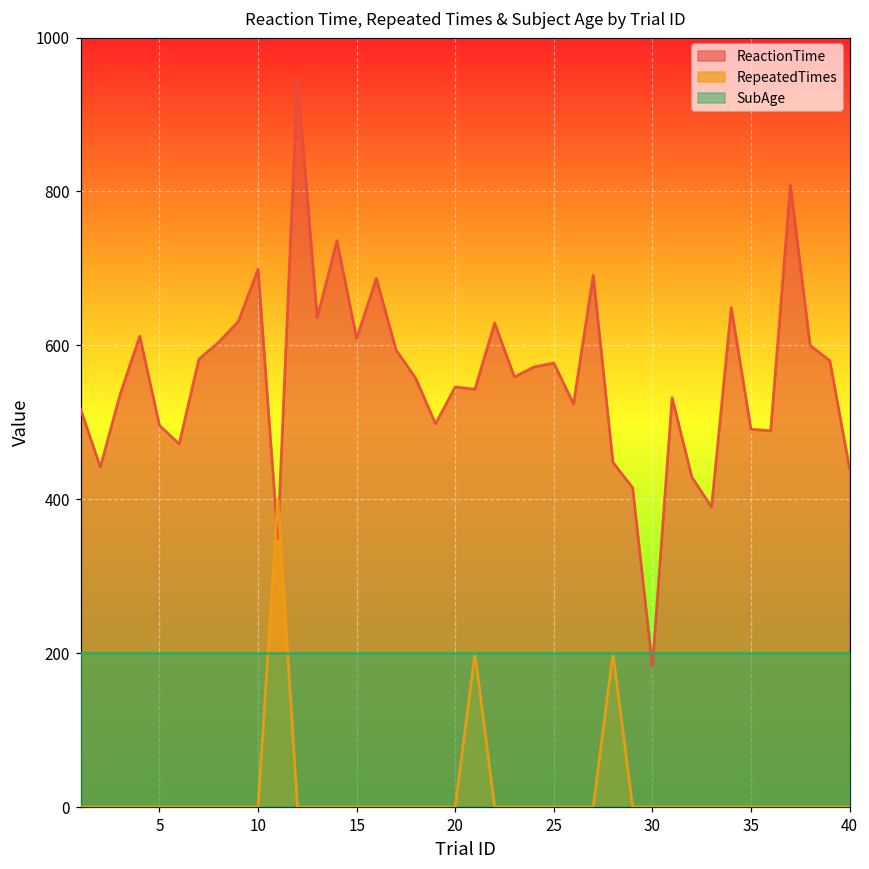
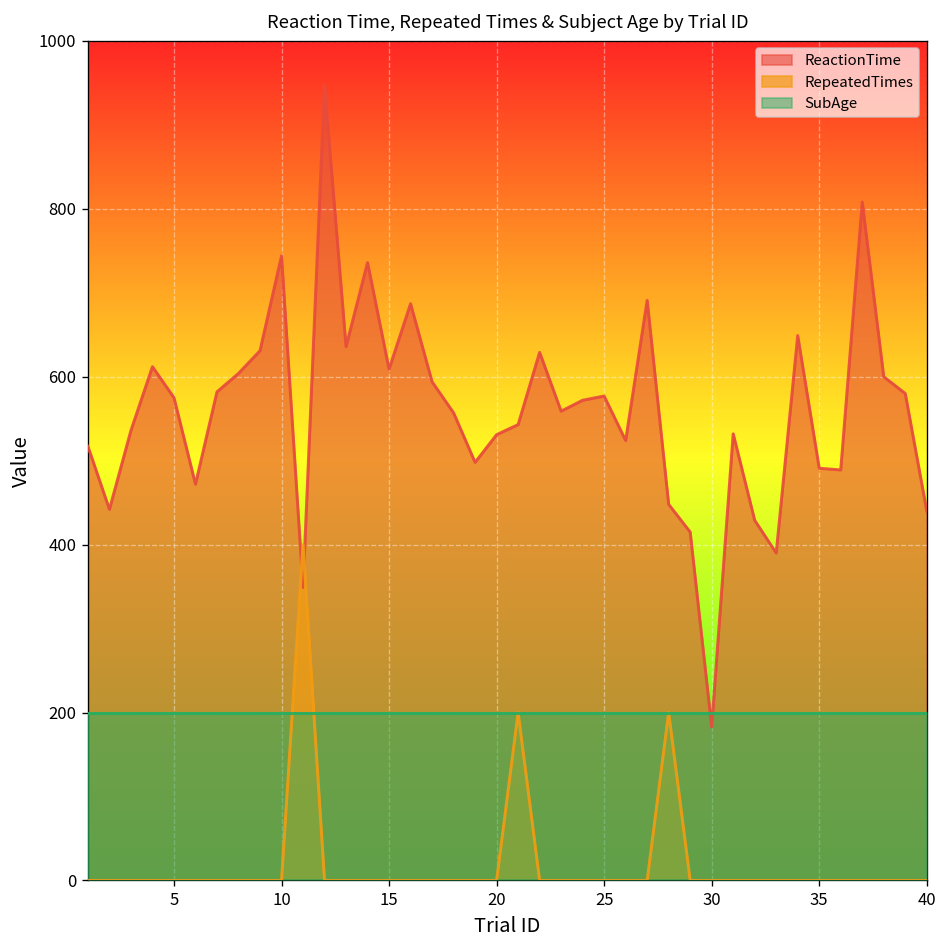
  {
    "ReactionTime": {
-     "5": 500,
-     "10": 700,
+     "5": 580,
+     "10": 740,
      "15": 610,
-     "20": 550,
+     "20": 530,
      "25": 580,
      "30": 180,
      "35": 490,
      "40": 440
    },
    "RepeatedTimes": {
      "5": 0,
      "10": 0,
      "15": 0,
      "20": 0,
      "25": 0,
      "30": 0,
      "35": 0,
      "40": 0
    },
    "SubAge": {
      "5": 200,
      "10": 200,
      "15": 200,
      "20": 200,
      "25": 200,
      "30": 200,
      "35": 200,
      "40": 200
    }
  }
